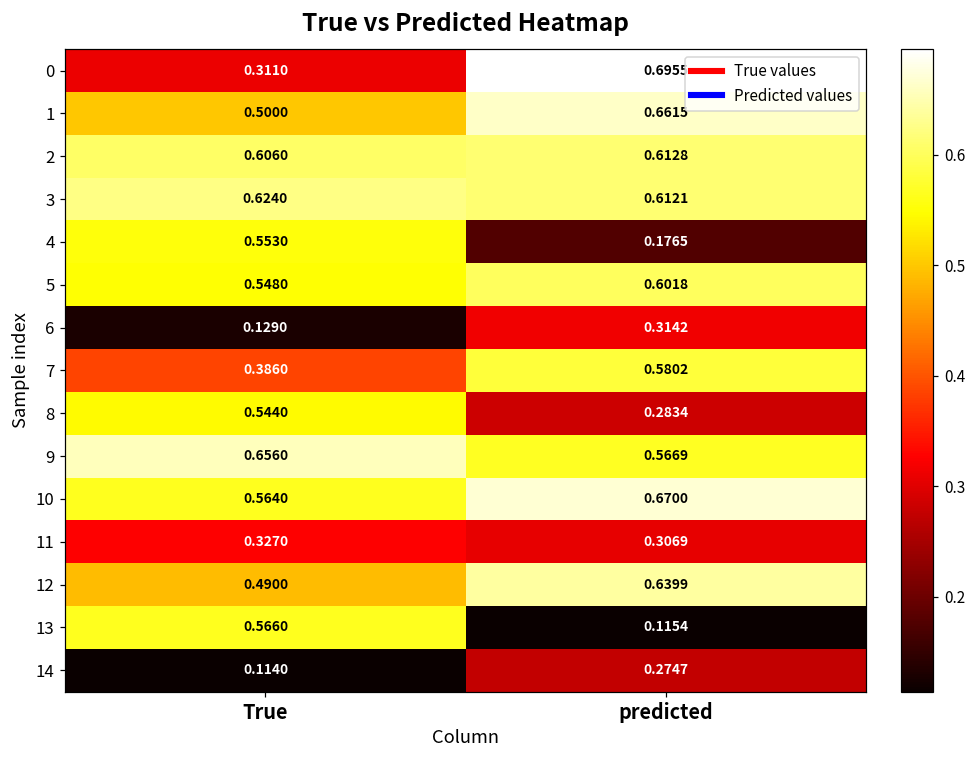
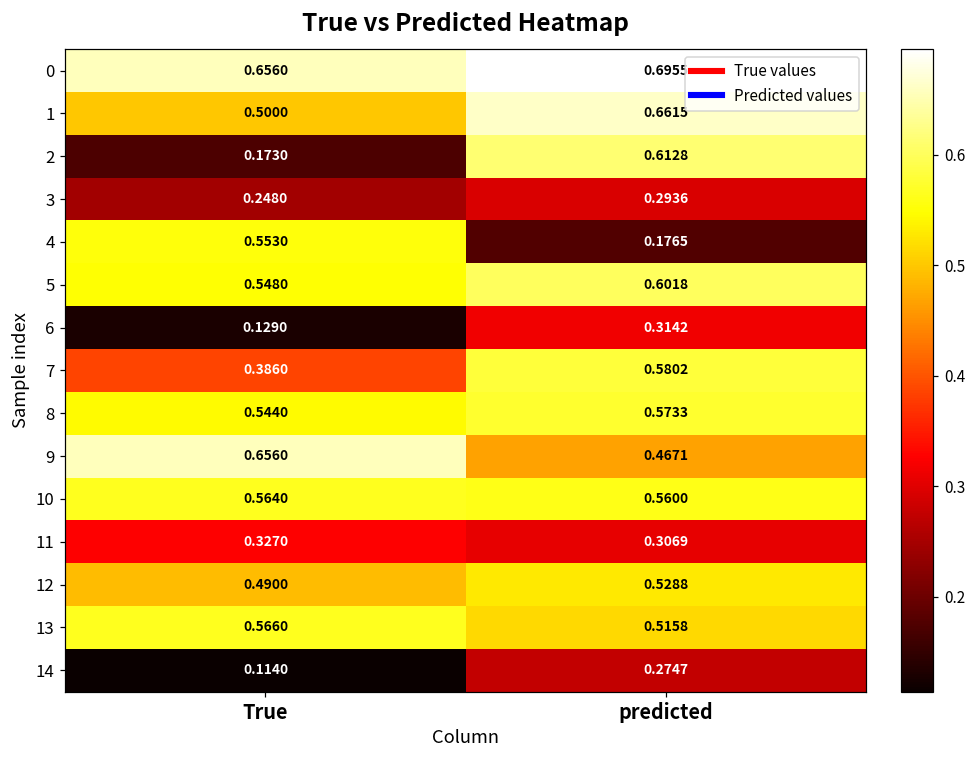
  {
    "0": {
-     "True": 0.3110
+     "True": 0.6560
    },
    "1": {
      "True": 0.5000
    },
    "2": {
-     "True": 0.6060,
+     "True": 0.1730,
      "predicted": 0.6128
    },
    "3": {
-     "True": 0.6240,
-     "predicted": 0.6121
+     "True": 0.2480,
+     "predicted": 0.2936
    },
    "4": {
      "True": 0.5530,
      "predicted": 0.1765
    },
    "5": {
      "True": 0.5480,
      "predicted": 0.6018
    },
    "6": {
      "True": 0.1290,
      "predicted": 0.3142
    },
    "7": {
      "True": 0.3860,
      "predicted": 0.5802
    },
    "8": {
      "True": 0.5440,
-     "predicted": 0.2834
+     "predicted": 0.5733
    },
    "9": {
      "True": 0.6560,
-     "predicted": 0.5669
+     "predicted": 0.4671
    },
    "10": {
      "True": 0.5640,
-     "predicted": 0.6700
+     "predicted": 0.5600
    },
    "11": {
      "True": 0.3270,
      "predicted": 0.3069
    },
    "12": {
      "True": 0.4900,
-     "predicted": 0.6399
+     "predicted": 0.5288
    },
    "13": {
      "True": 0.5660,
-     "predicted": 0.1154
+     "predicted": 0.5158
    },
    "14": {
      "True": 0.1140,
      "predicted": 0.2747
    }
  }
